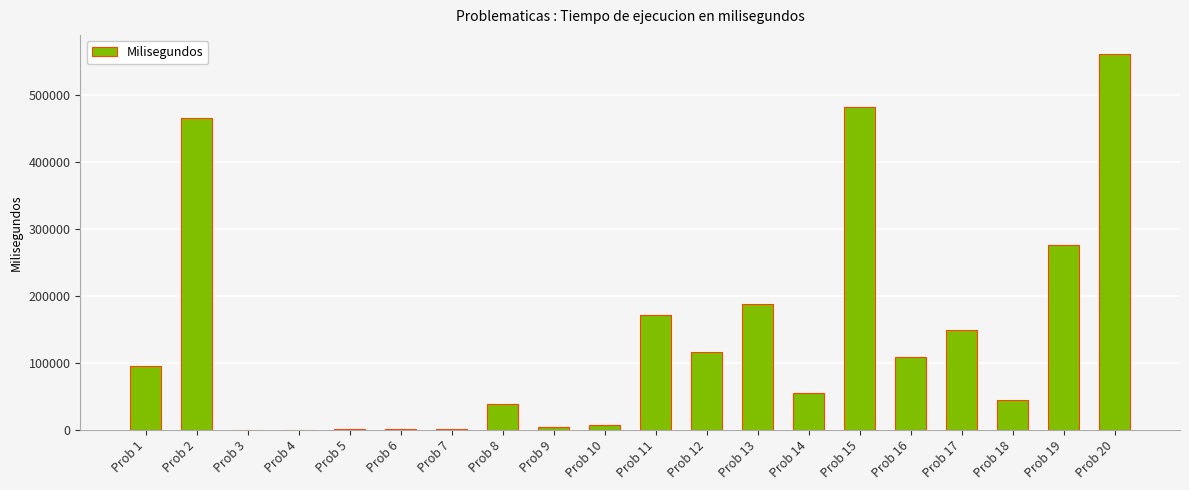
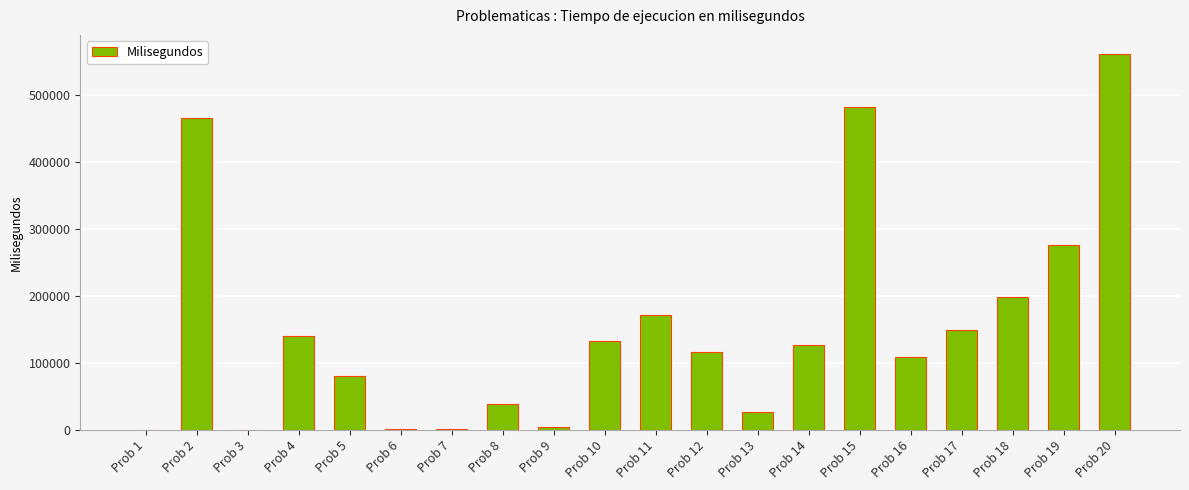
  {
-   "Prob 1": 100000,
+   "Prob 1": 0,
    "Prob 2": 470000,
-   "Prob 4": 0,
-   "Prob 5": 0,
+   "Prob 4": 140000,
+   "Prob 5": 80000,
    "Prob 8": 40000,
    "Prob 9": 0,
-   "Prob 10": 10000,
+   "Prob 10": 130000,
    "Prob 11": 170000,
    "Prob 12": 120000,
-   "Prob 13": 190000,
-   "Prob 14": 50000,
+   "Prob 13": 30000,
+   "Prob 14": 130000,
    "Prob 15": 480000,
    "Prob 16": 110000,
    "Prob 17": 150000,
-   "Prob 18": 40000,
+   "Prob 18": 200000,
    "Prob 19": 280000,
    "Prob 20": 560000
  }
